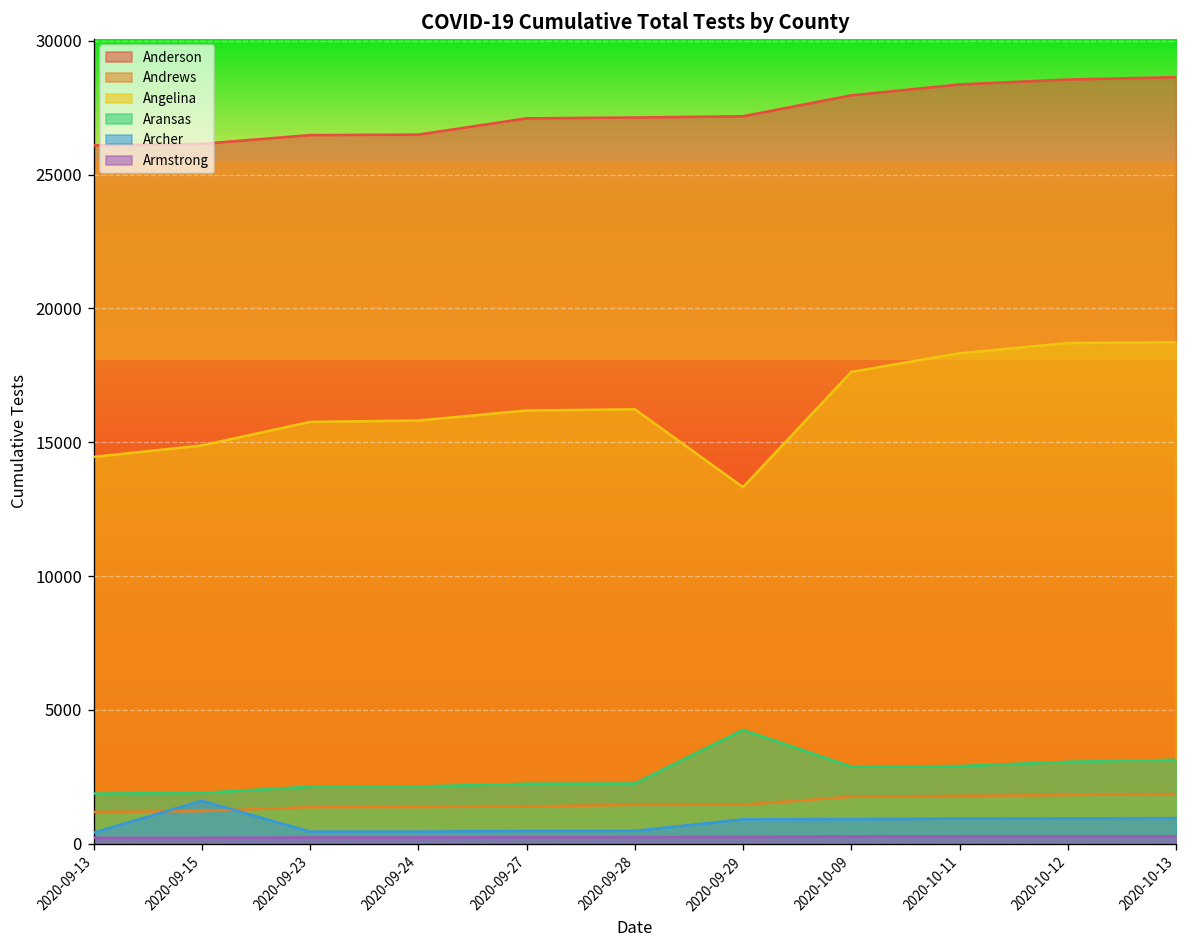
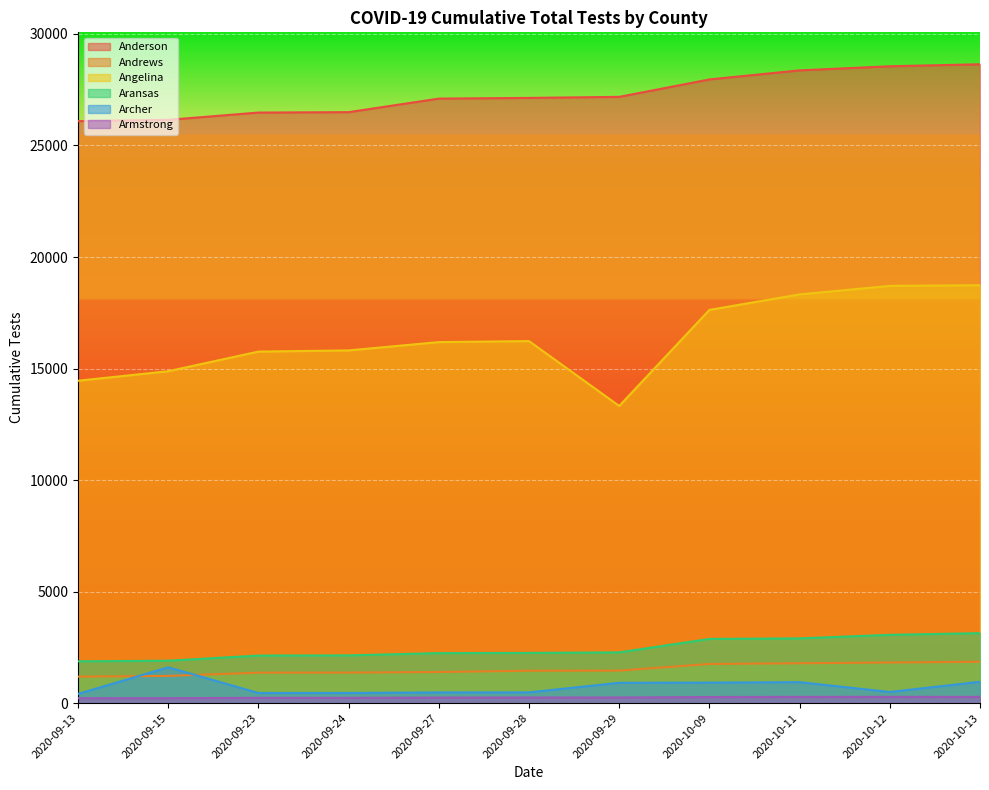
  {
    "Angelina": {
      "2020-09-13": 14500,
      "2020-09-15": 14900,
      "2020-09-23": 15800,
      "2020-09-24": 15800,
      "2020-09-27": 16200,
      "2020-09-28": 16200,
      "2020-09-29": 13300,
      "2020-10-09": 17600,
      "2020-10-11": 18300,
      "2020-10-12": 18700,
      "2020-10-13": 18700
    },
    "Aransas": {
      "2020-09-13": 1900,
      "2020-09-15": 1900,
      "2020-09-23": 2100,
      "2020-09-24": 2100,
      "2020-09-27": 2200,
      "2020-09-28": 2200,
-     "2020-09-29": 4300,
+     "2020-09-29": 2300,
      "2020-10-09": 2900,
      "2020-10-11": 2900,
      "2020-10-12": 3100,
      "2020-10-13": 3100
    },
    "Archer": {
      "2020-09-13": 400,
      "2020-09-15": 1600,
      "2020-09-23": 500,
      "2020-09-24": 500,
      "2020-09-27": 500,
      "2020-09-28": 500,
      "2020-09-29": 900,
      "2020-10-09": 900,
      "2020-10-11": 900,
-     "2020-10-12": 900,
+     "2020-10-12": 500,
      "2020-10-13": 1000
    },
    "Armstrong": {
      "2020-09-13": 200,
      "2020-09-15": 200,
      "2020-09-23": 200,
      "2020-09-24": 200,
      "2020-09-27": 200,
      "2020-09-28": 300,
      "2020-09-29": 300,
      "2020-10-09": 300,
      "2020-10-11": 300,
      "2020-10-12": 300,
      "2020-10-13": 300
    }
  }
